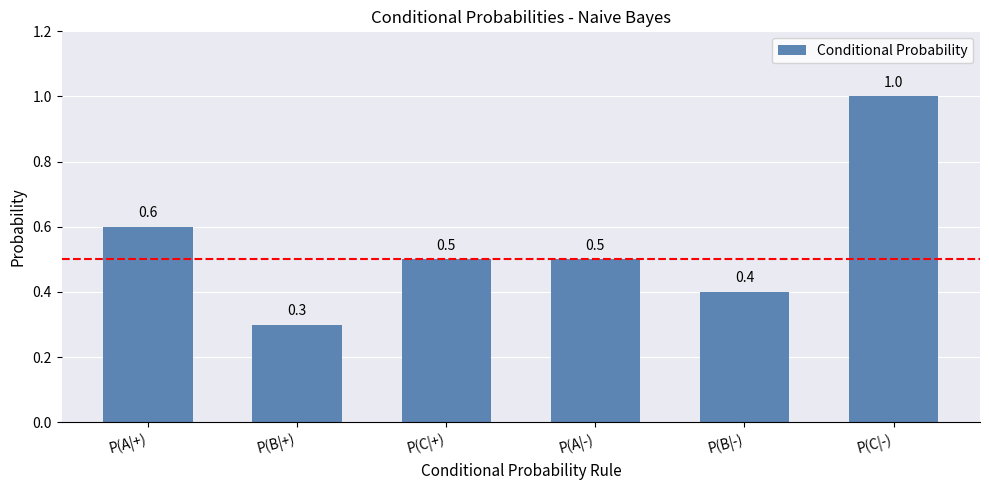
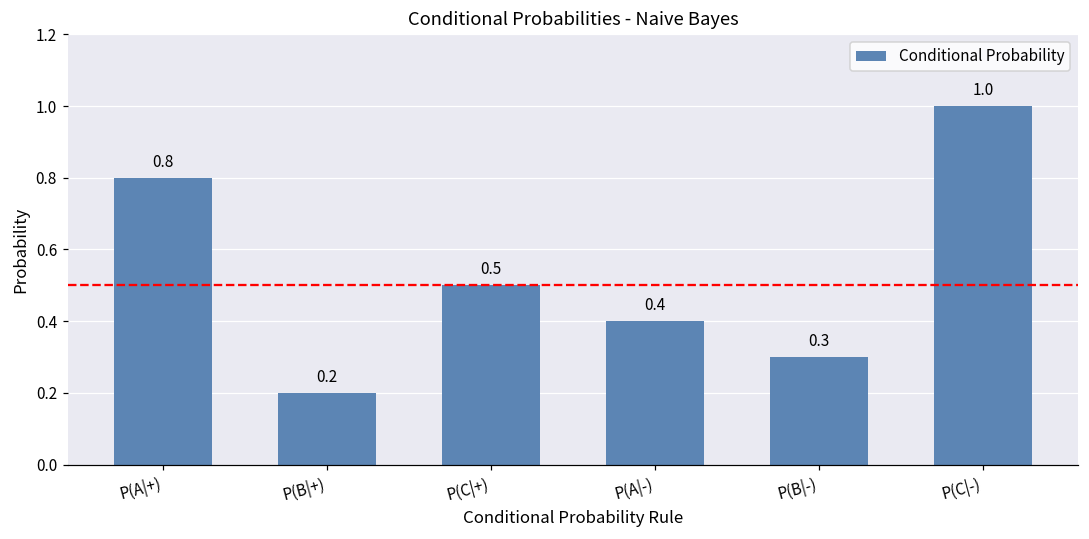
  {
-   "P(A|+)": 0.6,
-   "P(B|+)": 0.3,
+   "P(A|+)": 0.8,
+   "P(B|+)": 0.2,
    "P(C|+)": 0.5,
-   "P(A|-)": 0.5,
-   "P(B|-)": 0.4,
+   "P(A|-)": 0.4,
+   "P(B|-)": 0.3,
    "P(C|-)": 1.0
  }
